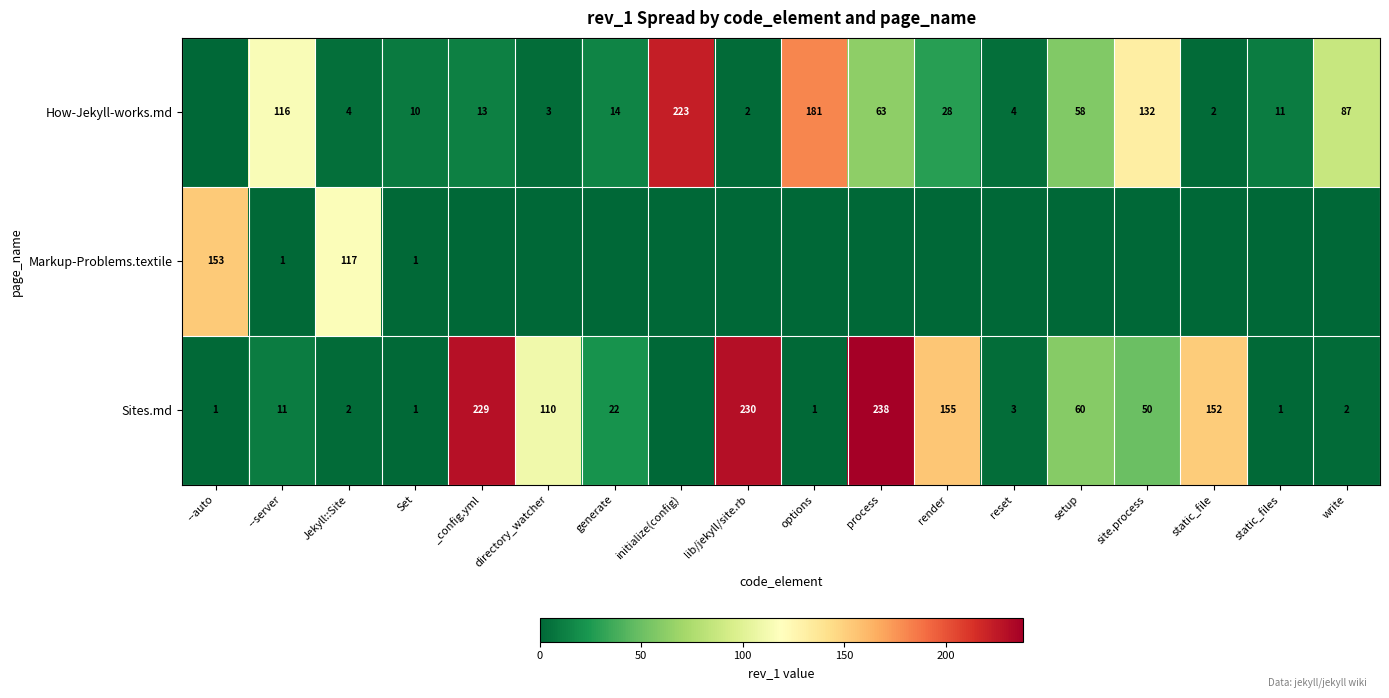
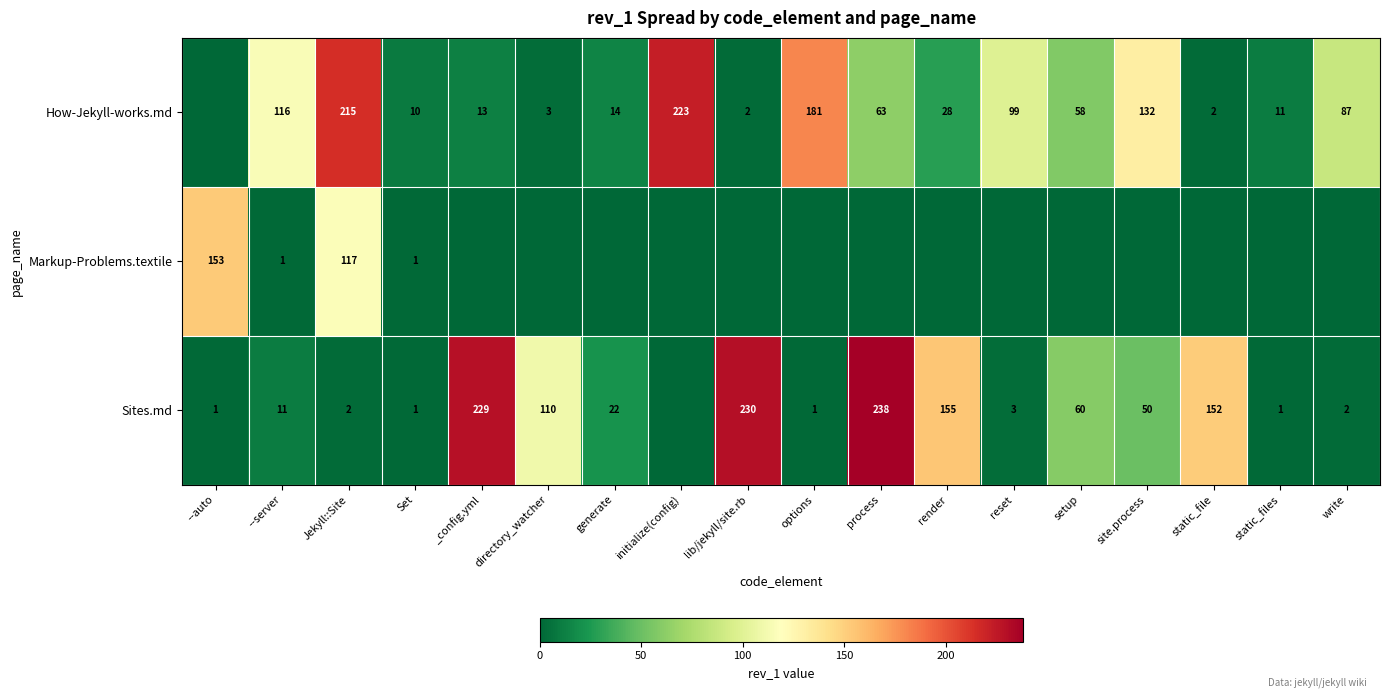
  {
    "How-Jekyll-works.md": {
      "--server": 116,
-     "Jekyll::Site": 4,
+     "Jekyll::Site": 215,
      "Set": 10,
      "_config.yml": 13,
      "directory_watcher": 3,
      "generate": 14,
      "initialize(config)": 223,
      "lib/jekyll/site.rb": 2,
      "options": 181,
      "process": 63,
      "render": 28,
-     "reset": 4,
+     "reset": 99,
      "setup": 58,
      "site.process": 132,
      "static_file": 2,
      "static_files": 11,
      "write": 87
    },
    "Markup-Problems.textile": {
      "--auto": 153,
      "--server": 1,
      "Jekyll::Site": 117,
      "Set": 1
    },
    "Sites.md": {
      "--auto": 1,
      "--server": 11,
      "Jekyll::Site": 2,
      "Set": 1,
      "_config.yml": 229,
      "directory_watcher": 110,
      "generate": 22,
      "lib/jekyll/site.rb": 230,
      "options": 1,
      "process": 238,
      "render": 155,
      "reset": 3,
      "setup": 60,
      "site.process": 50,
      "static_file": 152,
      "static_files": 1,
      "write": 2
    }
  }
